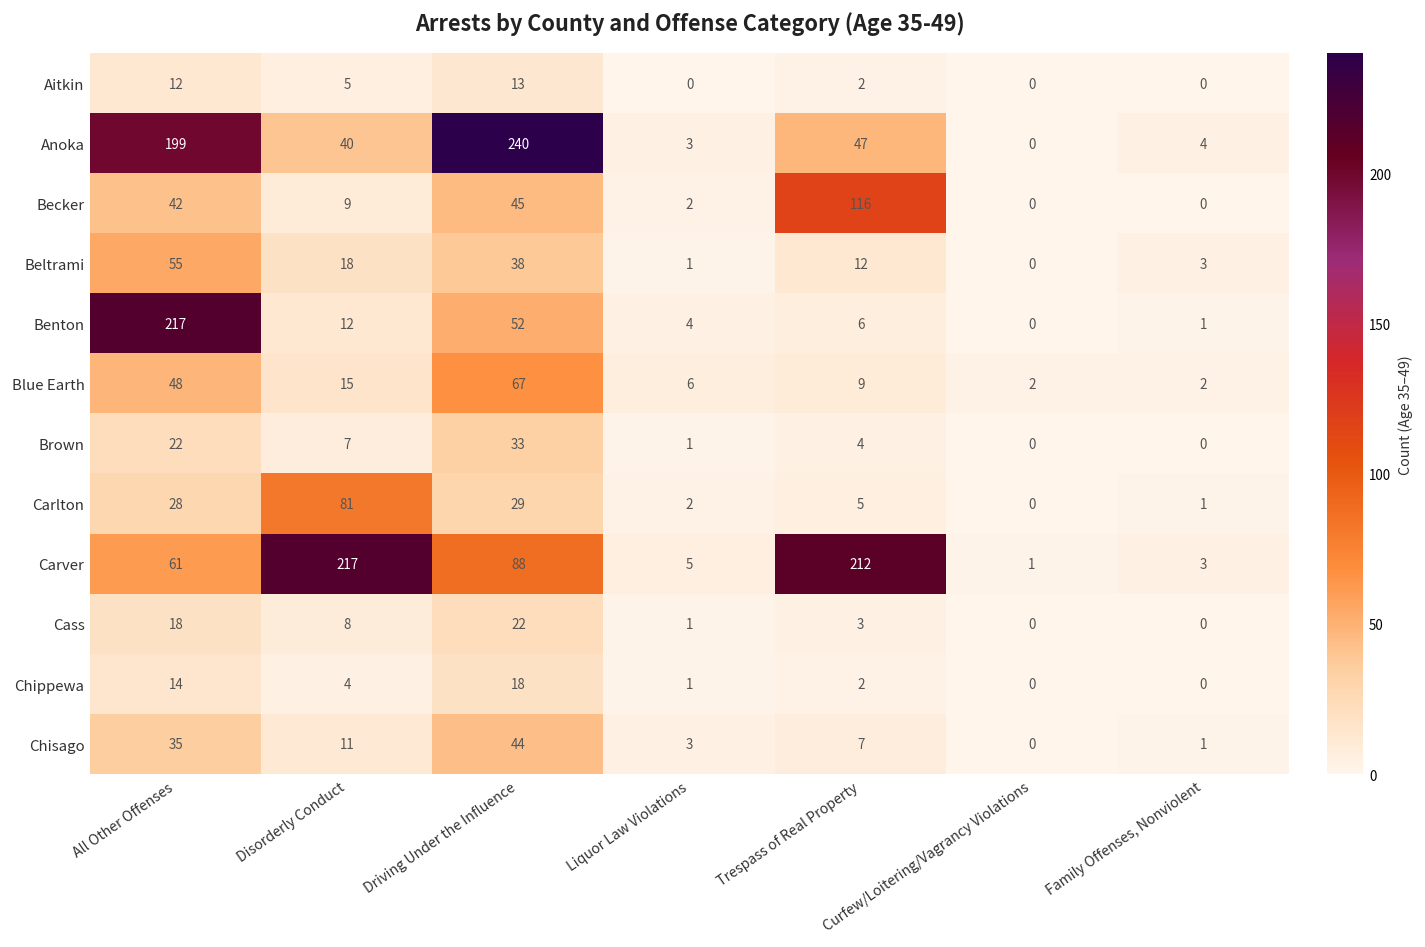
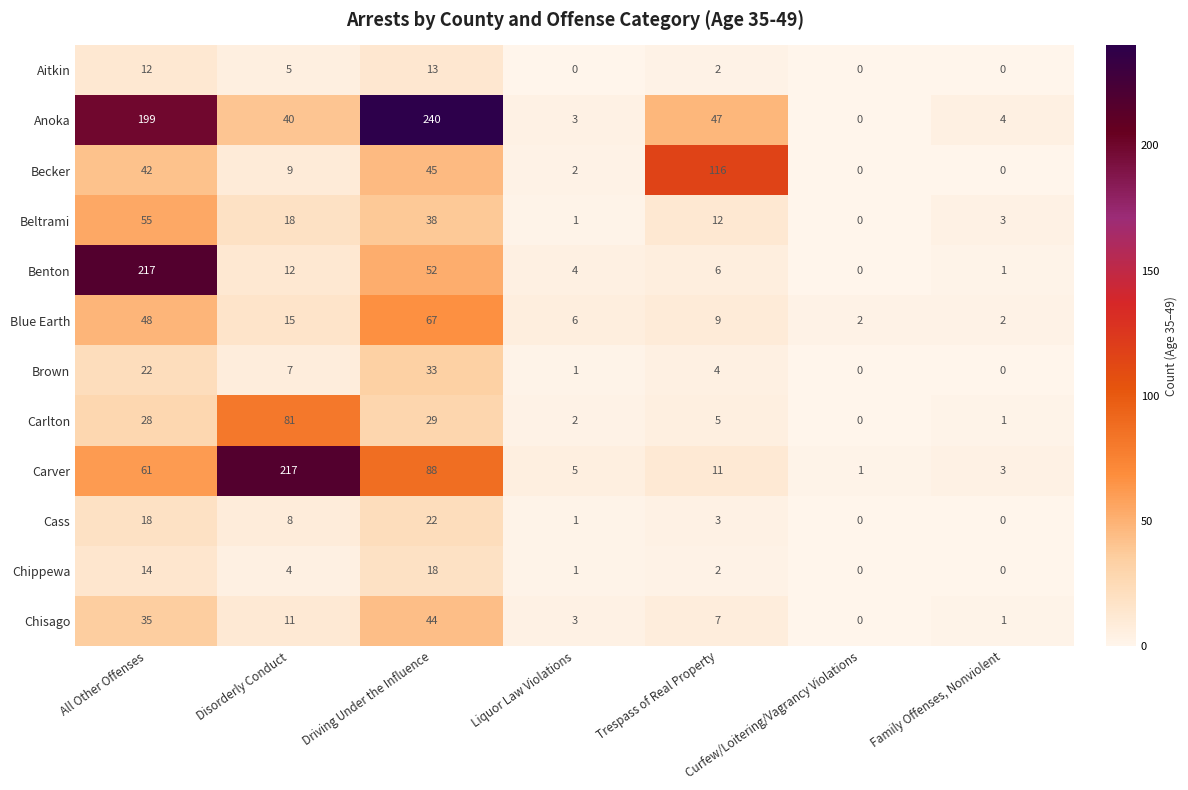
  {
    "Aitkin": {
      "All Other Offenses": 12,
      "Disorderly Conduct": 5,
      "Driving Under the Influence": 13,
      "Liquor Law Violations": 0,
      "Trespass of Real Property": 2,
      "Curfew/Loitering/Vagrancy Violations": 0,
      "Family Offenses, Nonviolent": 0
    },
    "Anoka": {
      "All Other Offenses": 199,
      "Disorderly Conduct": 40,
      "Driving Under the Influence": 240,
      "Liquor Law Violations": 3,
      "Trespass of Real Property": 47,
      "Curfew/Loitering/Vagrancy Violations": 0,
      "Family Offenses, Nonviolent": 4
    },
    "Becker": {
      "All Other Offenses": 42,
      "Disorderly Conduct": 9,
      "Driving Under the Influence": 45,
      "Liquor Law Violations": 2,
      "Trespass of Real Property": 116,
      "Curfew/Loitering/Vagrancy Violations": 0,
      "Family Offenses, Nonviolent": 0
    },
    "Beltrami": {
      "All Other Offenses": 55,
      "Disorderly Conduct": 18,
      "Driving Under the Influence": 38,
      "Liquor Law Violations": 1,
      "Trespass of Real Property": 12,
      "Curfew/Loitering/Vagrancy Violations": 0,
      "Family Offenses, Nonviolent": 3
    },
    "Benton": {
      "All Other Offenses": 217,
      "Disorderly Conduct": 12,
      "Driving Under the Influence": 52,
      "Liquor Law Violations": 4,
      "Trespass of Real Property": 6,
      "Curfew/Loitering/Vagrancy Violations": 0,
      "Family Offenses, Nonviolent": 1
    },
    "Blue Earth": {
      "All Other Offenses": 48,
      "Disorderly Conduct": 15,
      "Driving Under the Influence": 67,
      "Liquor Law Violations": 6,
      "Trespass of Real Property": 9,
      "Curfew/Loitering/Vagrancy Violations": 2,
      "Family Offenses, Nonviolent": 2
    },
    "Brown": {
      "All Other Offenses": 22,
      "Disorderly Conduct": 7,
      "Driving Under the Influence": 33,
      "Liquor Law Violations": 1,
      "Trespass of Real Property": 4,
      "Curfew/Loitering/Vagrancy Violations": 0,
      "Family Offenses, Nonviolent": 0
    },
    "Carlton": {
      "All Other Offenses": 28,
      "Disorderly Conduct": 81,
      "Driving Under the Influence": 29,
      "Liquor Law Violations": 2,
      "Trespass of Real Property": 5,
      "Curfew/Loitering/Vagrancy Violations": 0,
      "Family Offenses, Nonviolent": 1
    },
    "Carver": {
      "All Other Offenses": 61,
      "Disorderly Conduct": 217,
      "Driving Under the Influence": 88,
      "Liquor Law Violations": 5,
-     "Trespass of Real Property": 212,
+     "Trespass of Real Property": 11,
      "Curfew/Loitering/Vagrancy Violations": 1,
      "Family Offenses, Nonviolent": 3
    },
    "Cass": {
      "All Other Offenses": 18,
      "Disorderly Conduct": 8,
      "Driving Under the Influence": 22,
      "Liquor Law Violations": 1,
      "Trespass of Real Property": 3,
      "Curfew/Loitering/Vagrancy Violations": 0,
      "Family Offenses, Nonviolent": 0
    },
    "Chippewa": {
      "All Other Offenses": 14,
      "Disorderly Conduct": 4,
      "Driving Under the Influence": 18,
      "Liquor Law Violations": 1,
      "Trespass of Real Property": 2,
      "Curfew/Loitering/Vagrancy Violations": 0,
      "Family Offenses, Nonviolent": 0
    },
    "Chisago": {
      "All Other Offenses": 35,
      "Disorderly Conduct": 11,
      "Driving Under the Influence": 44,
      "Liquor Law Violations": 3,
      "Trespass of Real Property": 7,
      "Curfew/Loitering/Vagrancy Violations": 0,
      "Family Offenses, Nonviolent": 1
    }
  }
